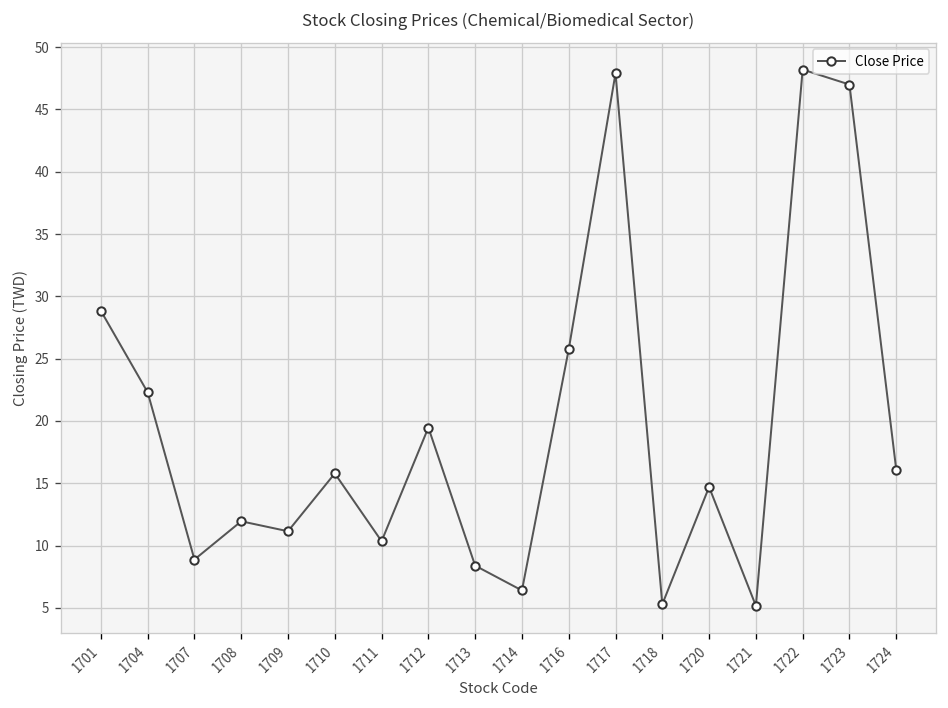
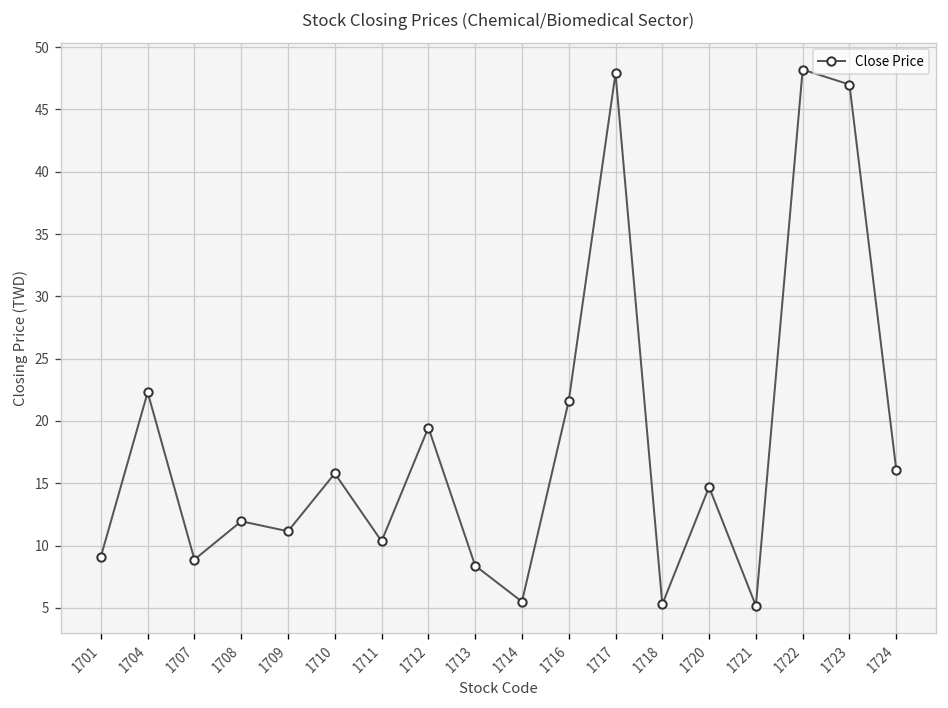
  {
-   "1701": 28.8,
+   "1701": 9.1,
    "1704": 22.3,
    "1707": 8.9,
    "1708": 12.0,
    "1709": 11.2,
    "1710": 15.8,
    "1711": 10.4,
    "1712": 19.5,
    "1713": 8.4,
-   "1714": 6.4,
-   "1716": 25.8,
+   "1714": 5.5,
+   "1716": 21.6,
    "1717": 47.9,
    "1718": 5.3,
    "1720": 14.7,
    "1721": 5.2,
    "1722": 48.2,
    "1723": 47.0,
    "1724": 16.1
  }
